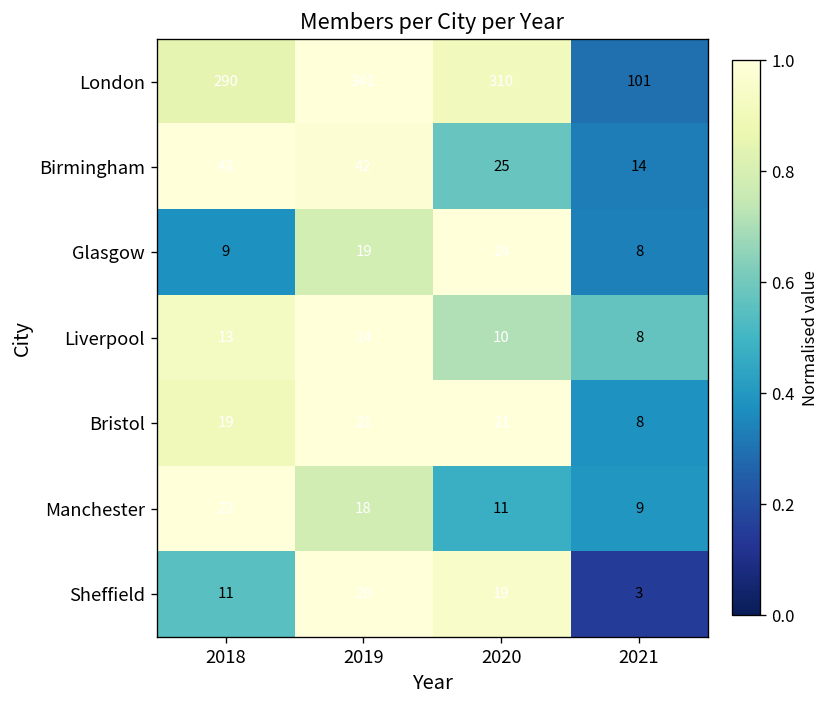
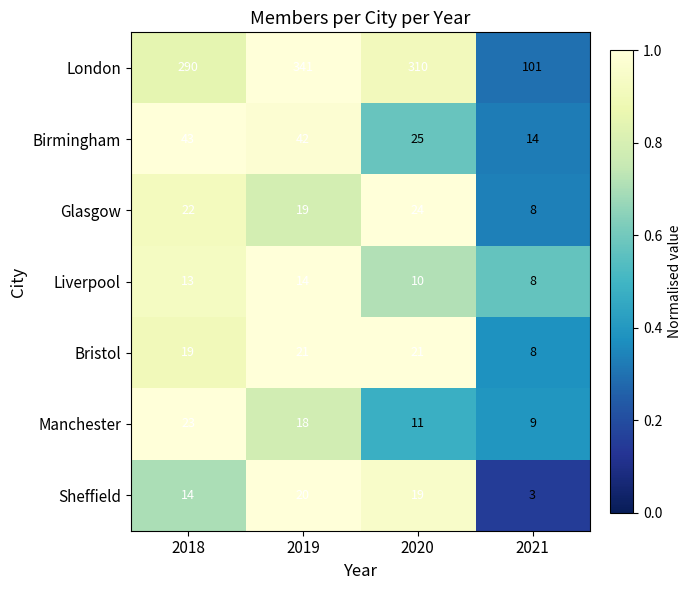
  {
    "London": {
      "2018": 290,
      "2020": 310,
      "2021": 101
    },
    "Birmingham": {
      "2020": 25,
      "2021": 14
    },
    "Glasgow": {
-     "2018": 9,
+     "2018": 22,
      "2019": 19,
      "2021": 8
    },
    "Liverpool": {
      "2018": 13,
      "2020": 10,
      "2021": 8
    },
    "Bristol": {
      "2018": 19,
      "2021": 8
    },
    "Manchester": {
      "2019": 18,
      "2020": 11,
      "2021": 9
    },
    "Sheffield": {
-     "2018": 11,
+     "2018": 14,
      "2020": 19,
      "2021": 3
    }
  }
